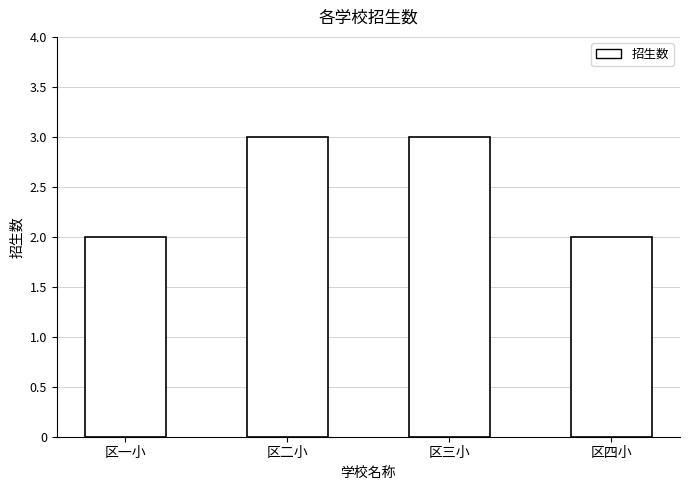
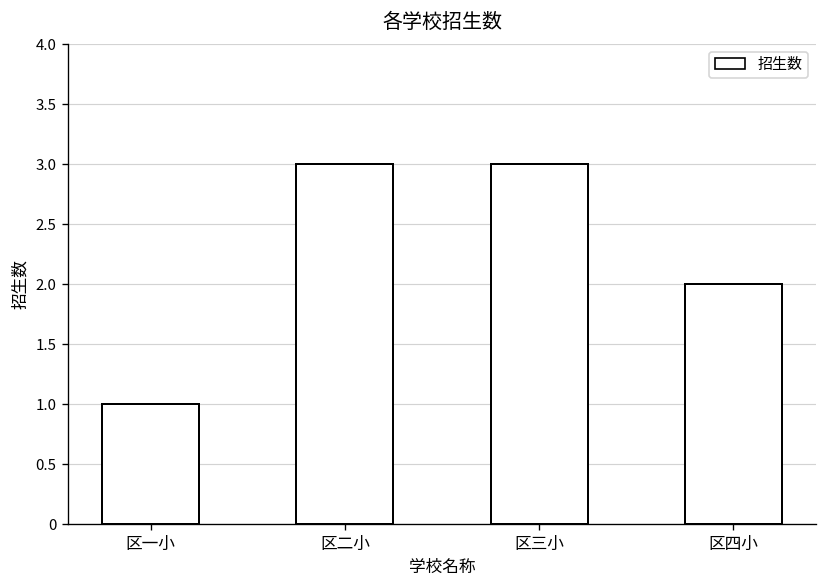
  {
-   "区一小": 2,
+   "区一小": 1,
    "区二小": 3,
    "区三小": 3,
    "区四小": 2
  }
